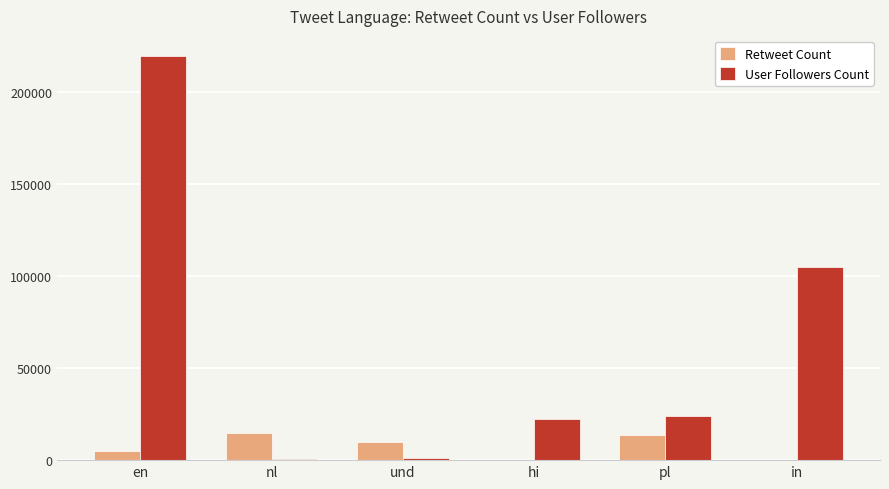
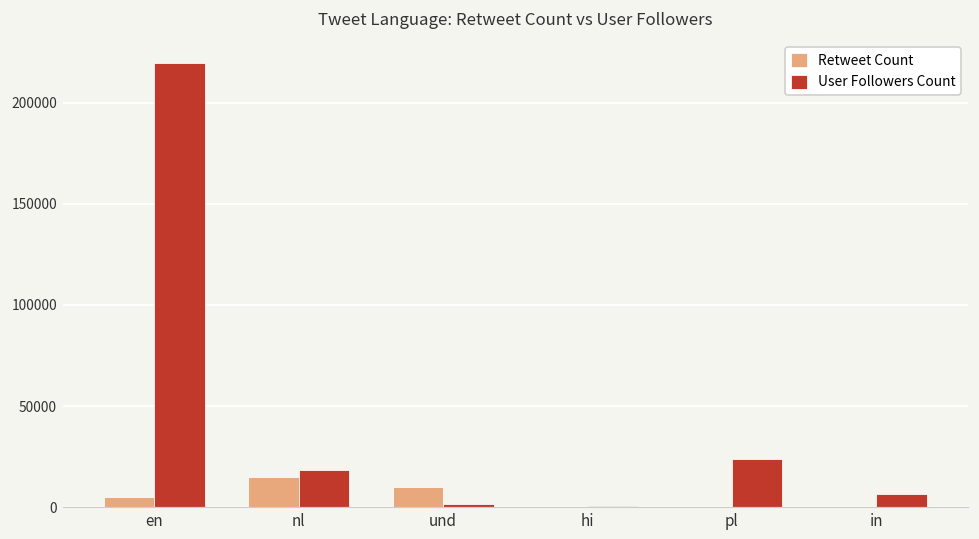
  {
    "Retweet Count": {
      "en": 5000,
      "nl": 15000,
      "und": 10000,
-     "pl": 13000,
+     "pl": 0,
      "in": 0
    },
    "User Followers Count": {
      "en": 220000,
-     "nl": 1000,
+     "nl": 19000,
      "und": 1000,
-     "hi": 22000,
+     "hi": 1000,
      "pl": 24000,
-     "in": 105000
+     "in": 7000
    }
  }
